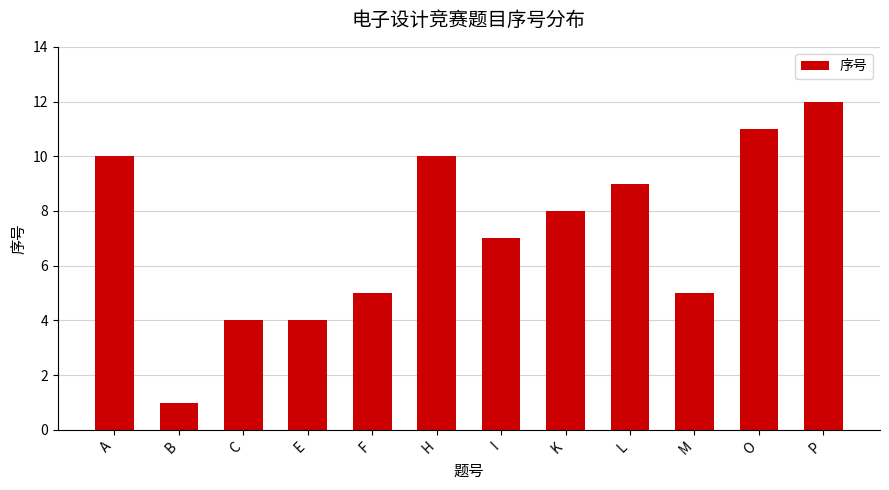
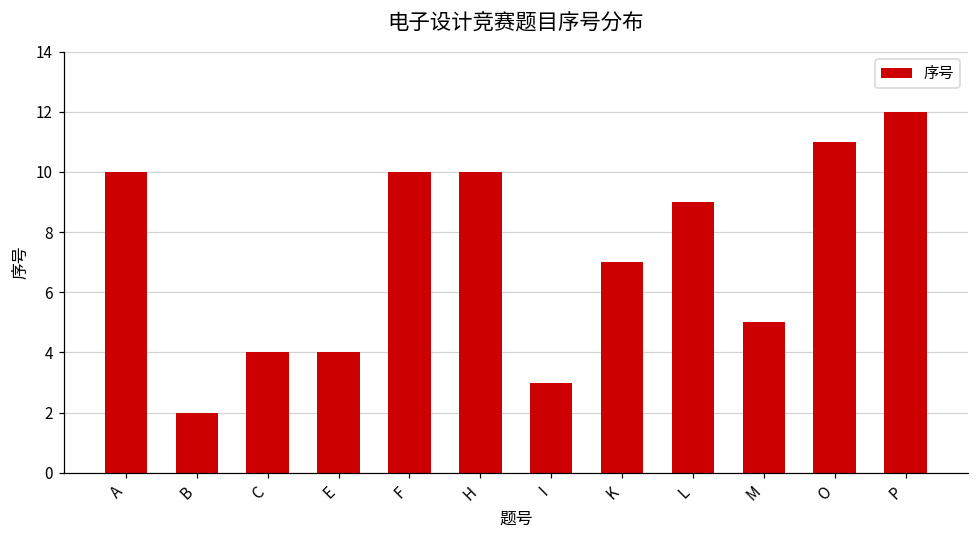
  {
    "A": 10,
-   "B": 1,
+   "B": 2,
    "C": 4,
    "E": 4,
-   "F": 5,
+   "F": 10,
    "H": 10,
-   "I": 7,
-   "K": 8,
+   "I": 3,
+   "K": 7,
    "L": 9,
    "M": 5,
    "O": 11,
    "P": 12
  }
